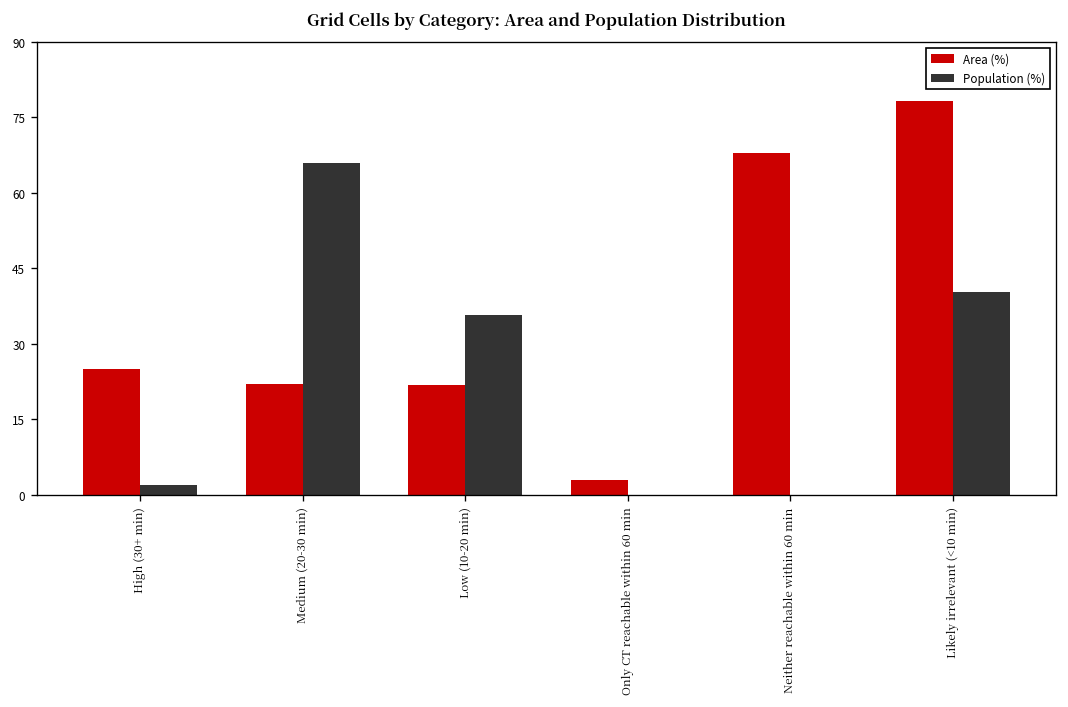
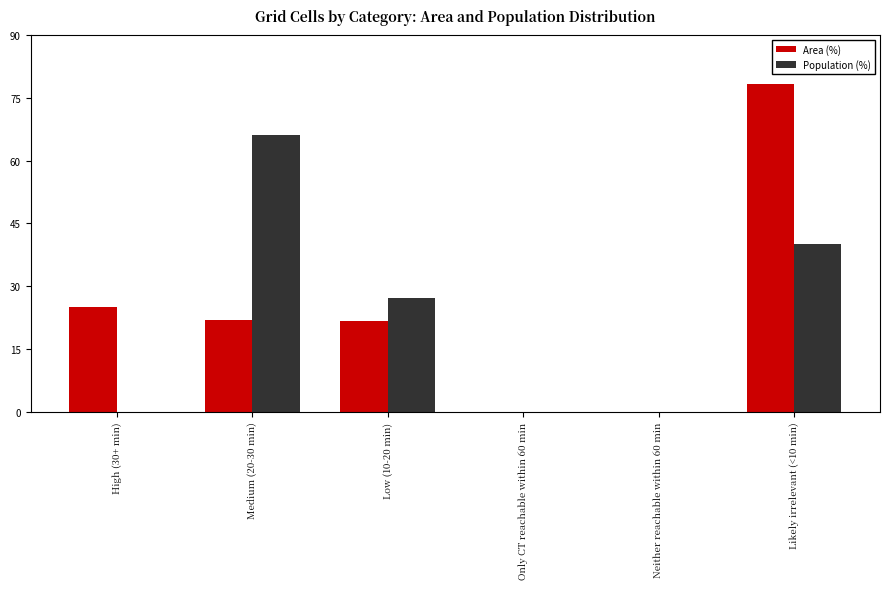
  {
    "Area (%)": {
      "High (30+ min)": 25,
      "Medium (20-30 min)": 22,
      "Low (10-20 min)": 22,
-     "Only CT reachable within 60 min": 3,
-     "Neither reachable within 60 min": 68,
+     "Only CT reachable within 60 min": 0,
+     "Neither reachable within 60 min": 0,
      "Likely irrelevant (<10 min)": 78
    },
    "Population (%)": {
-     "High (30+ min)": 2,
+     "High (30+ min)": 0,
      "Medium (20-30 min)": 66,
-     "Low (10-20 min)": 36,
+     "Low (10-20 min)": 27,
      "Only CT reachable within 60 min": 0,
      "Neither reachable within 60 min": 0,
      "Likely irrelevant (<10 min)": 40
    }
  }
